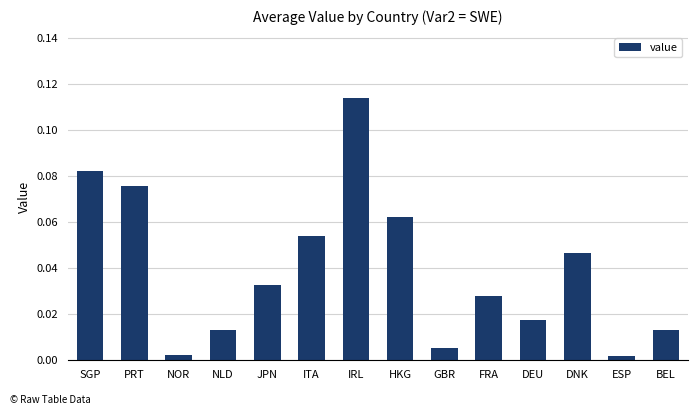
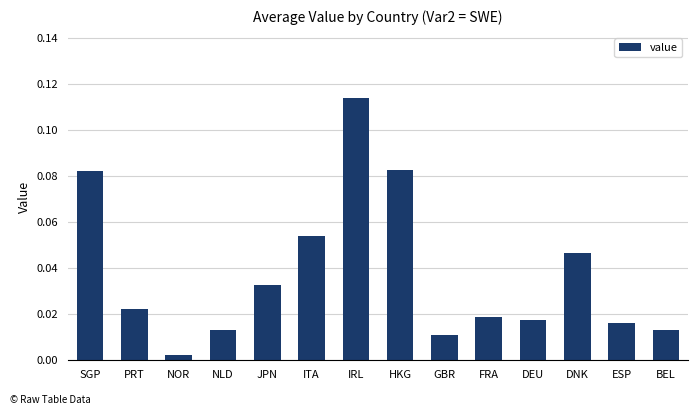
  {
    "SGP": 0.082,
-   "PRT": 0.076,
+   "PRT": 0.022,
    "NOR": 0.002,
    "NLD": 0.013,
    "JPN": 0.033,
    "ITA": 0.054,
    "IRL": 0.114,
-   "HKG": 0.062,
-   "GBR": 0.005,
-   "FRA": 0.028,
+   "HKG": 0.082,
+   "GBR": 0.011,
+   "FRA": 0.019,
    "DEU": 0.017,
    "DNK": 0.047,
-   "ESP": 0.002,
+   "ESP": 0.016,
    "BEL": 0.013
  }
